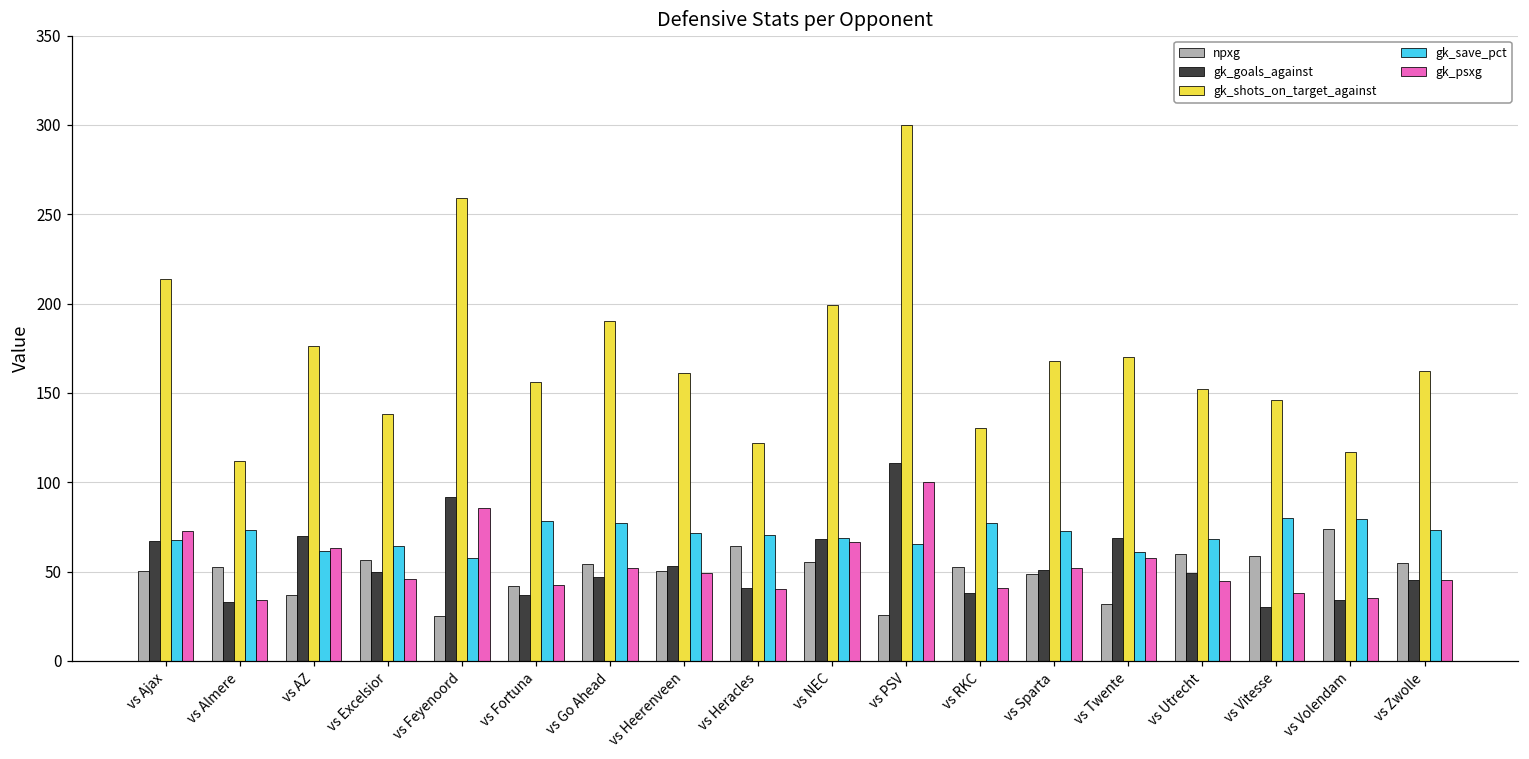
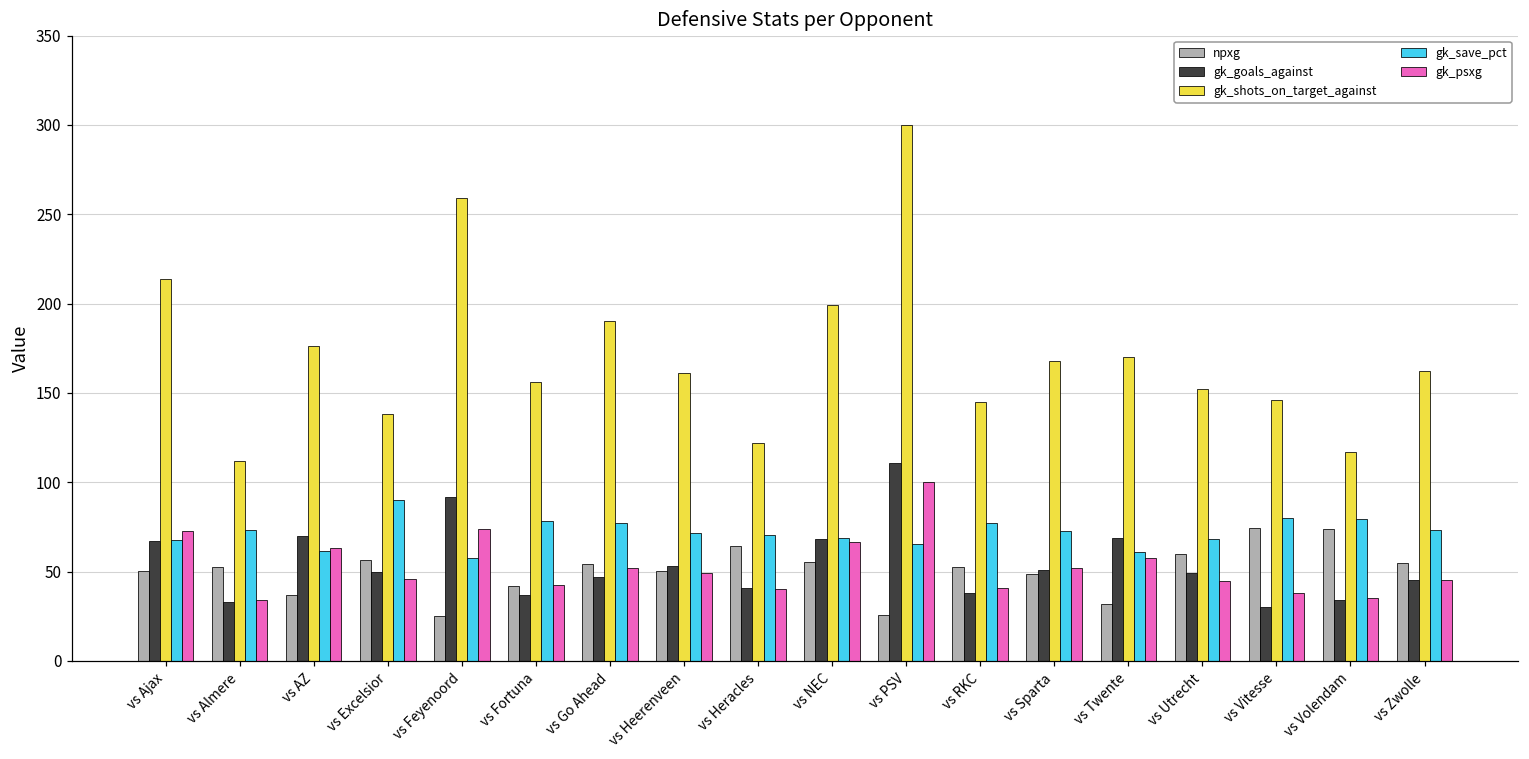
  {
    "npxg": {
      "vs Ajax": 50,
      "vs Almere": 53,
      "vs AZ": 37,
      "vs Excelsior": 57,
      "vs Feyenoord": 25,
      "vs Fortuna": 42,
      "vs Go Ahead": 54,
      "vs Heerenveen": 50,
      "vs Heracles": 64,
      "vs NEC": 55,
      "vs PSV": 26,
      "vs RKC": 52,
      "vs Sparta": 48,
      "vs Twente": 32,
      "vs Utrecht": 60,
-     "vs Vitesse": 59,
+     "vs Vitesse": 75,
      "vs Volendam": 74,
      "vs Zwolle": 55
    },
    "gk_goals_against": {
      "vs Ajax": 67,
      "vs Almere": 33,
      "vs AZ": 70,
      "vs Excelsior": 50,
      "vs Feyenoord": 92,
      "vs Fortuna": 37,
      "vs Go Ahead": 47,
      "vs Heerenveen": 53,
      "vs Heracles": 41,
      "vs NEC": 68,
      "vs PSV": 111,
      "vs RKC": 38,
      "vs Sparta": 51,
      "vs Twente": 69,
      "vs Utrecht": 49,
      "vs Vitesse": 30,
      "vs Volendam": 34,
      "vs Zwolle": 45
    },
    "gk_shots_on_target_against": {
      "vs Ajax": 214,
      "vs Almere": 112,
      "vs AZ": 176,
      "vs Excelsior": 138,
      "vs Feyenoord": 259,
      "vs Fortuna": 156,
      "vs Go Ahead": 190,
      "vs Heerenveen": 161,
      "vs Heracles": 122,
      "vs NEC": 199,
      "vs PSV": 300,
-     "vs RKC": 131,
+     "vs RKC": 145,
      "vs Sparta": 168,
      "vs Twente": 170,
      "vs Utrecht": 152,
      "vs Vitesse": 146,
      "vs Volendam": 117,
      "vs Zwolle": 162
    },
    "gk_save_pct": {
      "vs Ajax": 68,
      "vs Almere": 73,
      "vs AZ": 61,
-     "vs Excelsior": 65,
+     "vs Excelsior": 90,
      "vs Feyenoord": 58,
      "vs Fortuna": 78,
      "vs Go Ahead": 77,
      "vs Heerenveen": 71,
      "vs Heracles": 71,
      "vs NEC": 69,
      "vs PSV": 65,
      "vs RKC": 77,
      "vs Sparta": 73,
      "vs Twente": 61,
      "vs Utrecht": 68,
      "vs Vitesse": 80,
      "vs Volendam": 80,
      "vs Zwolle": 74
    },
    "gk_psxg": {
      "vs Ajax": 73,
      "vs Almere": 34,
      "vs AZ": 63,
      "vs Excelsior": 46,
-     "vs Feyenoord": 86,
+     "vs Feyenoord": 74,
      "vs Fortuna": 42,
      "vs Go Ahead": 52,
      "vs Heerenveen": 49,
      "vs Heracles": 41,
      "vs NEC": 66,
      "vs PSV": 100,
      "vs RKC": 41,
      "vs Sparta": 52,
      "vs Twente": 58,
      "vs Utrecht": 45,
      "vs Vitesse": 38,
      "vs Volendam": 35,
      "vs Zwolle": 45
    }
  }
